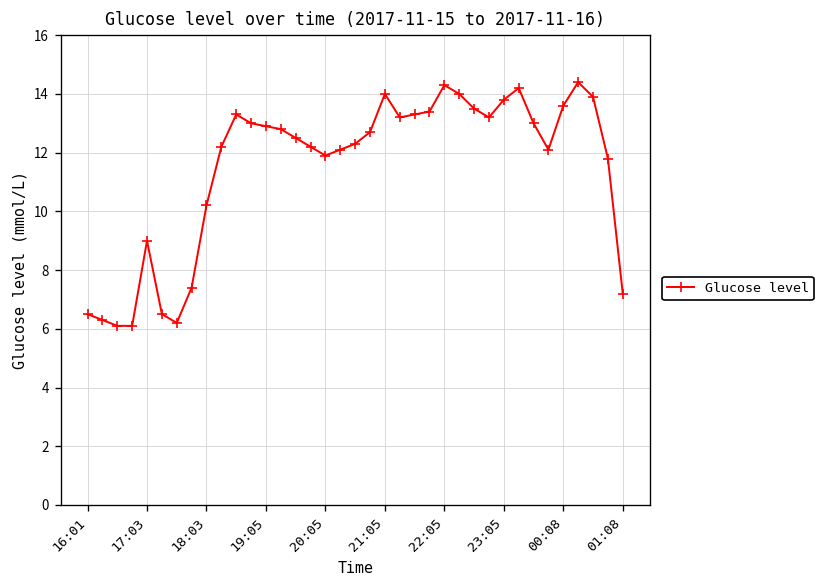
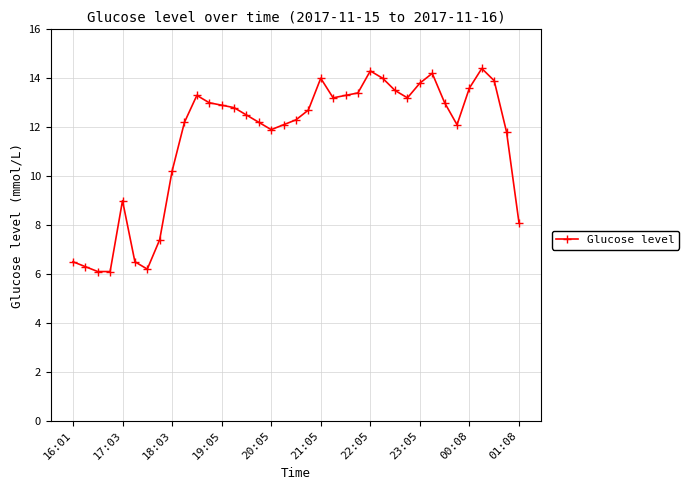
  {
    "16:01": 6.5,
    "17:03": 9.0,
    "18:03": 10.2,
    "19:05": 12.9,
    "20:05": 11.9,
    "21:05": 14.0,
    "22:05": 14.3,
    "23:05": 13.8,
    "00:08": 13.6,
-   "01:08": 7.2
+   "01:08": 8.1
  }
